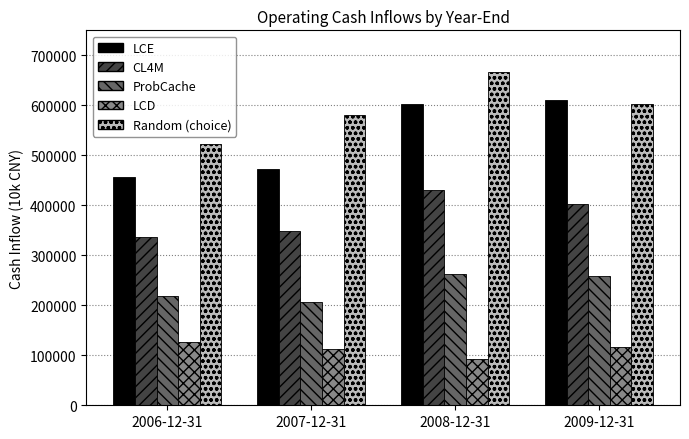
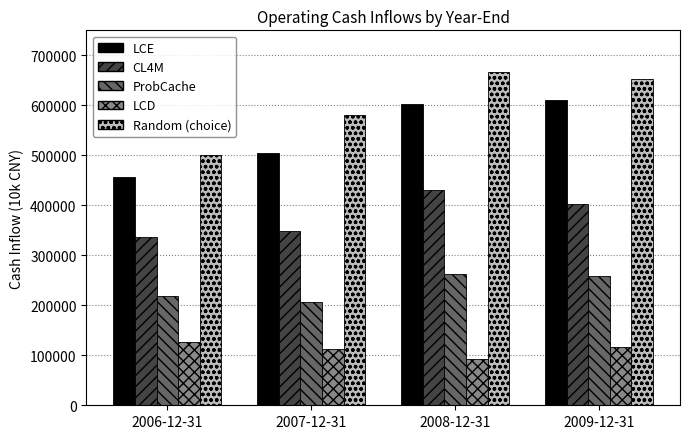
  {
    "LCE": {
      "2006-12-31": 460000,
-     "2007-12-31": 470000,
+     "2007-12-31": 510000,
      "2008-12-31": 600000,
      "2009-12-31": 610000
    },
    "Random (choice)": {
-     "2006-12-31": 520000,
+     "2006-12-31": 500000,
      "2007-12-31": 580000,
      "2008-12-31": 670000,
-     "2009-12-31": 600000
+     "2009-12-31": 650000
    }
  }
